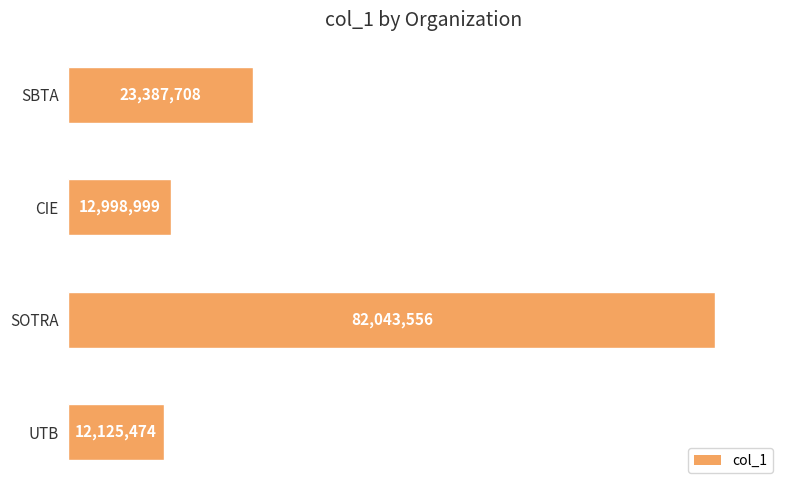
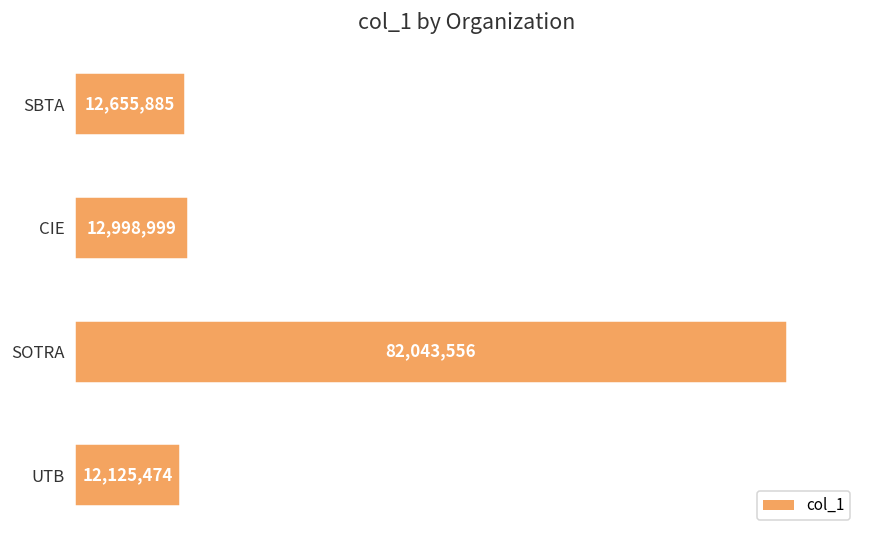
  {
-   "SBTA": "23,387,708"
+   "SBTA": "12,655,885"
  }
